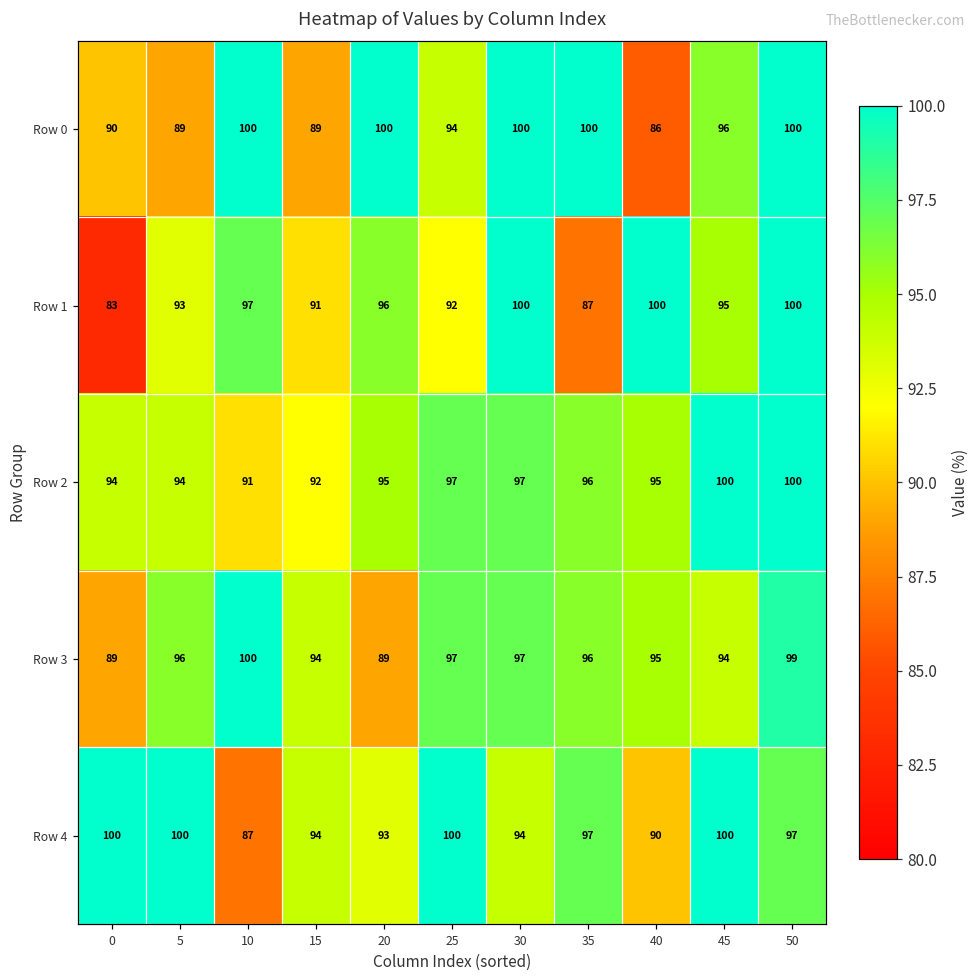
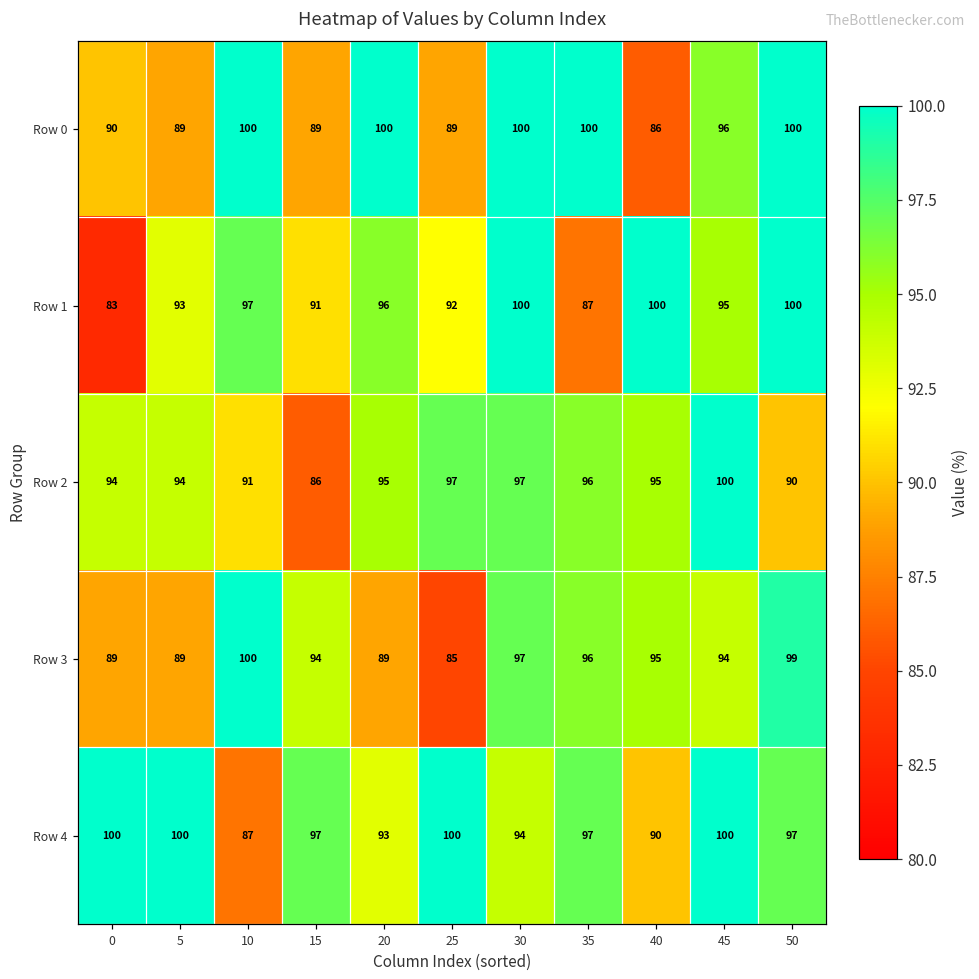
  {
    "Row 0": {
      "0": 90,
      "5": 89,
      "10": 100,
      "15": 89,
      "20": 100,
-     "25": 94,
+     "25": 89,
      "30": 100,
      "35": 100,
      "40": 86,
      "45": 96,
      "50": 100
    },
    "Row 1": {
      "0": 83,
      "5": 93,
      "10": 97,
      "15": 91,
      "20": 96,
      "25": 92,
      "30": 100,
      "35": 87,
      "40": 100,
      "45": 95,
      "50": 100
    },
    "Row 2": {
      "0": 94,
      "5": 94,
      "10": 91,
-     "15": 92,
+     "15": 86,
      "20": 95,
      "25": 97,
      "30": 97,
      "35": 96,
      "40": 95,
      "45": 100,
-     "50": 100
+     "50": 90
    },
    "Row 3": {
      "0": 89,
-     "5": 96,
+     "5": 89,
      "10": 100,
      "15": 94,
      "20": 89,
-     "25": 97,
+     "25": 85,
      "30": 97,
      "35": 96,
      "40": 95,
      "45": 94,
      "50": 99
    },
    "Row 4": {
      "0": 100,
      "5": 100,
      "10": 87,
-     "15": 94,
+     "15": 97,
      "20": 93,
      "25": 100,
      "30": 94,
      "35": 97,
      "40": 90,
      "45": 100,
      "50": 97
    }
  }
